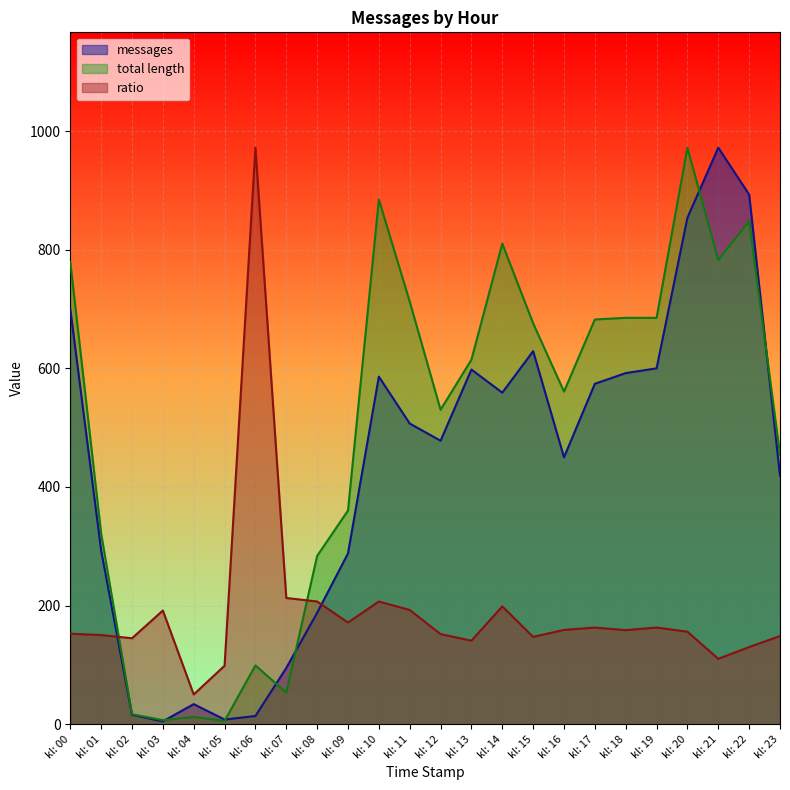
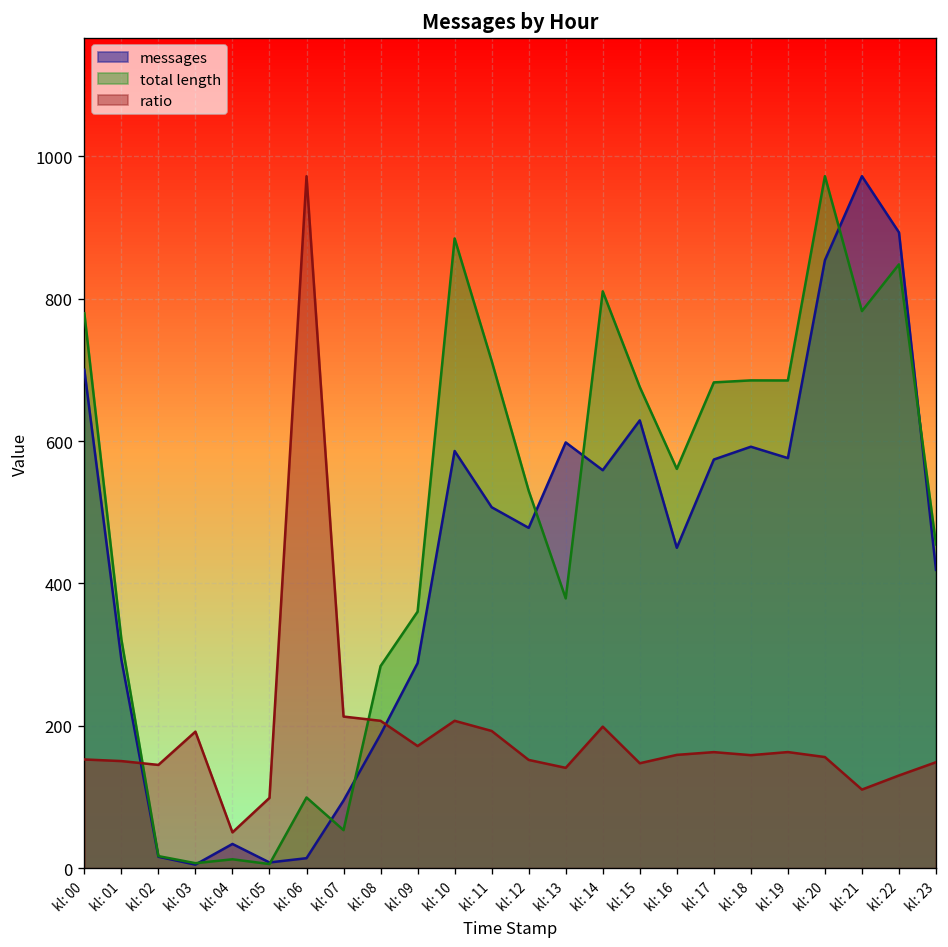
  {
    "messages": {
      "kl: 00": 700,
      "kl: 01": 290,
      "kl: 04": 30,
      "kl: 06": 10,
      "kl: 07": 100,
      "kl: 08": 190,
      "kl: 09": 290,
      "kl: 10": 590,
      "kl: 11": 510,
      "kl: 12": 480,
      "kl: 13": 600,
      "kl: 14": 560,
      "kl: 15": 630,
      "kl: 16": 450,
      "kl: 17": 570,
      "kl: 18": 590,
-     "kl: 19": 600,
+     "kl: 19": 580,
      "kl: 20": 850,
      "kl: 21": 970,
      "kl: 22": 890,
      "kl: 23": 420
    },
    "total length": {
      "kl: 00": 780,
      "kl: 01": 320,
      "kl: 04": 10,
      "kl: 06": 100,
      "kl: 07": 50,
      "kl: 08": 280,
      "kl: 09": 360,
      "kl: 10": 880,
      "kl: 11": 710,
      "kl: 12": 530,
-     "kl: 13": 610,
+     "kl: 13": 380,
      "kl: 14": 810,
      "kl: 15": 680,
      "kl: 16": 560,
      "kl: 17": 680,
      "kl: 18": 690,
      "kl: 19": 690,
      "kl: 20": 970,
      "kl: 21": 780,
      "kl: 22": 850,
      "kl: 23": 450
    },
    "ratio": {
      "kl: 00": 150,
      "kl: 01": 150,
      "kl: 02": 150,
      "kl: 03": 190,
      "kl: 04": 50,
      "kl: 05": 100,
      "kl: 06": 970,
      "kl: 07": 210,
      "kl: 08": 210,
      "kl: 09": 170,
      "kl: 10": 210,
      "kl: 11": 190,
      "kl: 12": 150,
      "kl: 13": 140,
      "kl: 14": 200,
      "kl: 15": 150,
      "kl: 16": 160,
      "kl: 17": 160,
      "kl: 18": 160,
      "kl: 19": 160,
      "kl: 20": 160,
      "kl: 21": 110,
      "kl: 22": 130,
      "kl: 23": 150
    }
  }
